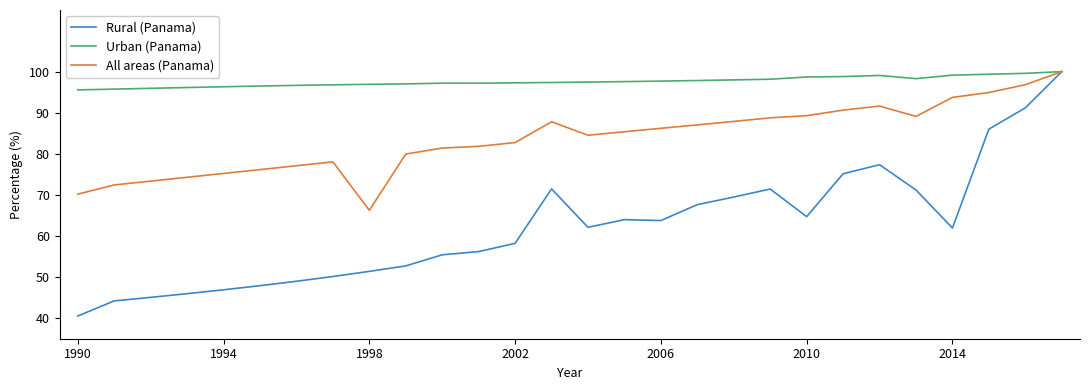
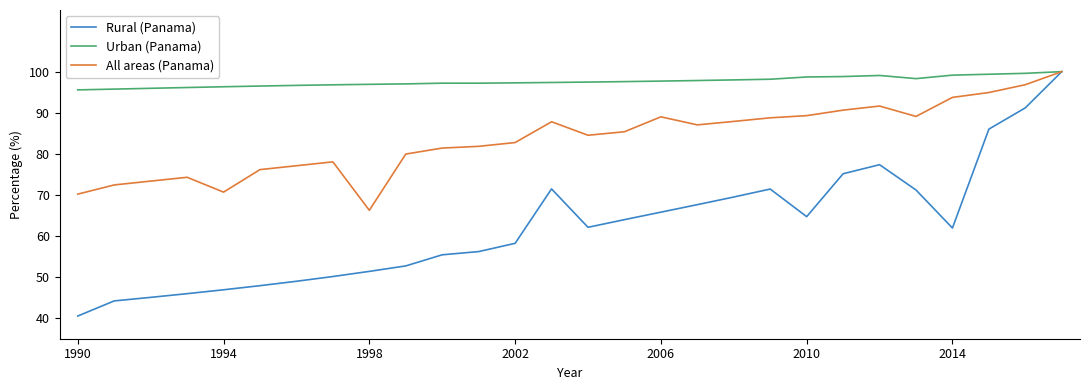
  {
    "Rural (Panama)": {
      "1990": 41,
      "1994": 47,
      "1998": 51,
      "2002": 58,
-     "2006": 64,
+     "2006": 66,
      "2010": 65,
      "2014": 62
    },
    "Urban (Panama)": {
      "1990": 96,
      "1994": 96,
      "1998": 97,
      "2002": 97,
      "2006": 98,
      "2010": 99,
      "2014": 99
    },
    "All areas (Panama)": {
      "1990": 70,
-     "1994": 75,
+     "1994": 71,
      "1998": 66,
      "2002": 83,
-     "2006": 86,
+     "2006": 89,
      "2010": 89,
      "2014": 94
    }
  }
